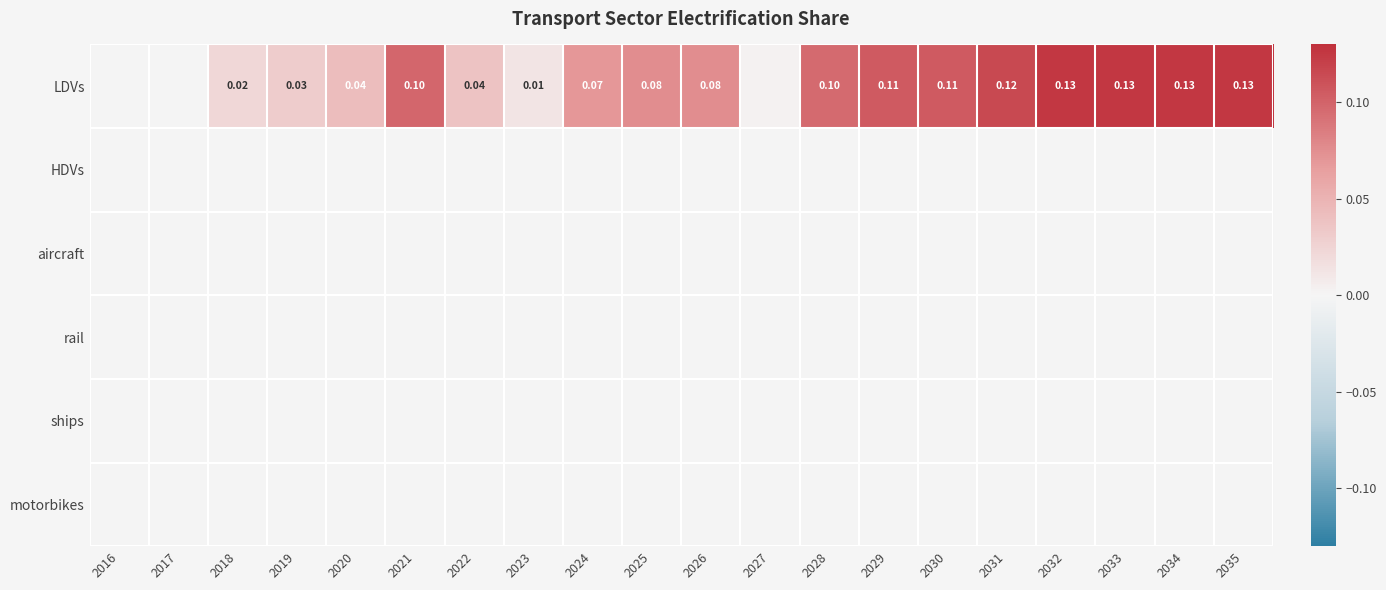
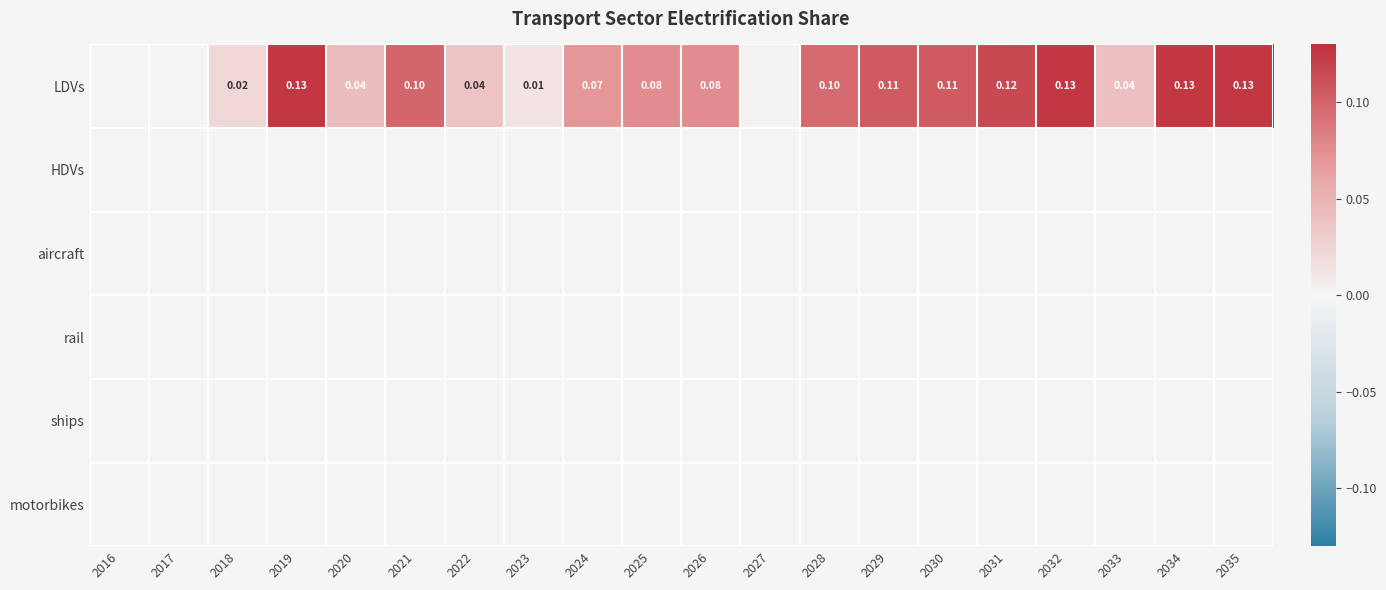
  {
    "LDVs": {
      "2018": 0.02,
-     "2019": 0.03,
+     "2019": 0.13,
      "2020": 0.04,
      "2021": 0.10,
      "2022": 0.04,
      "2023": 0.01,
      "2024": 0.07,
      "2025": 0.08,
      "2026": 0.08,
      "2028": 0.10,
      "2029": 0.11,
      "2030": 0.11,
      "2031": 0.12,
      "2032": 0.13,
-     "2033": 0.13,
+     "2033": 0.04,
      "2034": 0.13,
      "2035": 0.13
    }
  }
